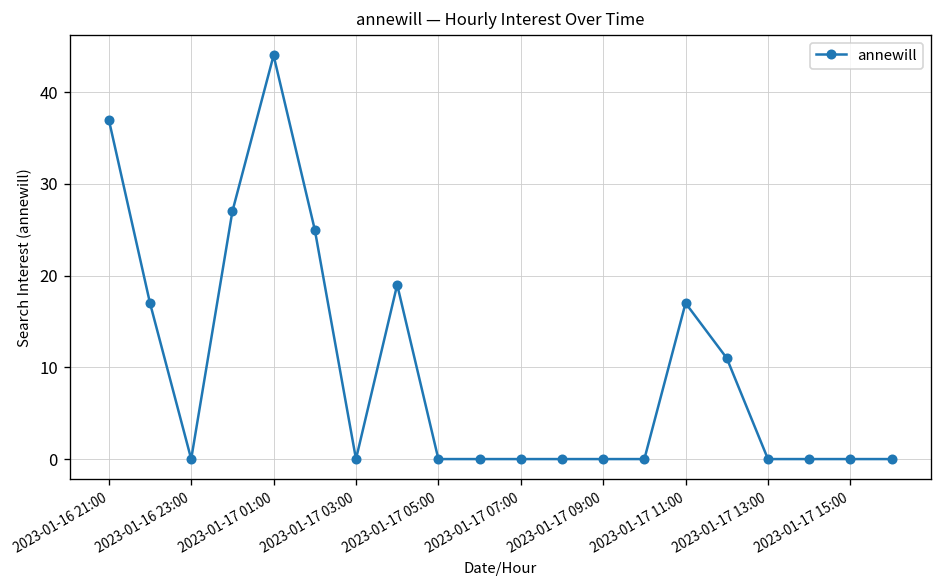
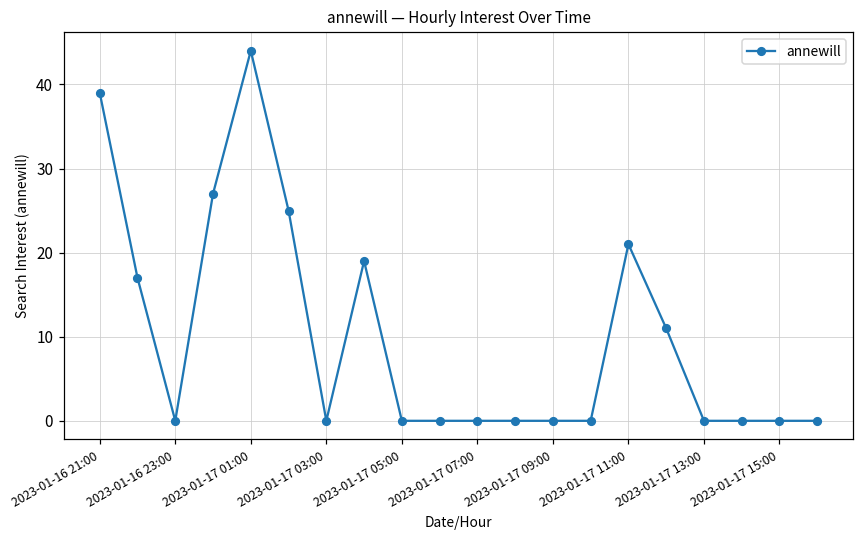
  {
-   "2023-01-16 21:00": 37,
+   "2023-01-16 21:00": 39,
    "2023-01-16 23:00": 0,
    "2023-01-17 01:00": 44,
    "2023-01-17 03:00": 0,
    "2023-01-17 05:00": 0,
    "2023-01-17 07:00": 0,
    "2023-01-17 09:00": 0,
-   "2023-01-17 11:00": 17,
+   "2023-01-17 11:00": 21,
    "2023-01-17 13:00": 0,
    "2023-01-17 15:00": 0
  }
